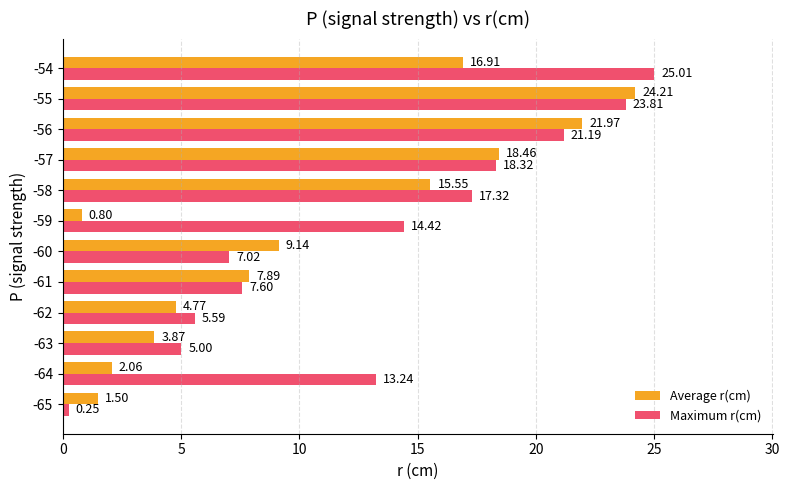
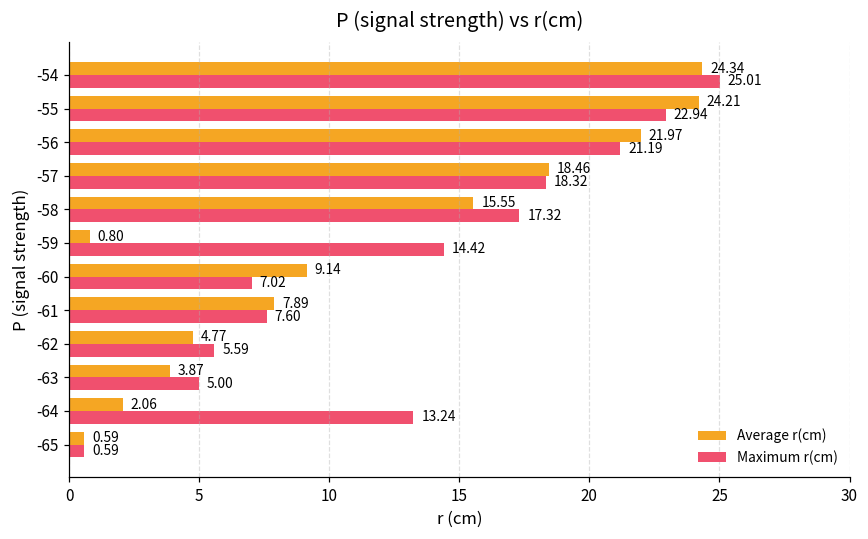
  {
    "Average r(cm)": {
-     "-54": 16.91,
+     "-54": 24.34,
      "-55": 24.21,
      "-56": 21.97,
      "-57": 18.46,
      "-58": 15.55,
      "-59": 0.80,
      "-60": 9.14,
      "-61": 7.89,
      "-62": 4.77,
      "-63": 3.87,
      "-64": 2.06,
-     "-65": 1.50
+     "-65": 0.59
    },
    "Maximum r(cm)": {
      "-54": 25.01,
-     "-55": 23.81,
+     "-55": 22.94,
      "-56": 21.19,
      "-57": 18.32,
      "-58": 17.32,
      "-59": 14.42,
      "-60": 7.02,
      "-61": 7.60,
      "-62": 5.59,
      "-63": 5.00,
      "-64": 13.24,
-     "-65": 0.25
+     "-65": 0.59
    }
  }
